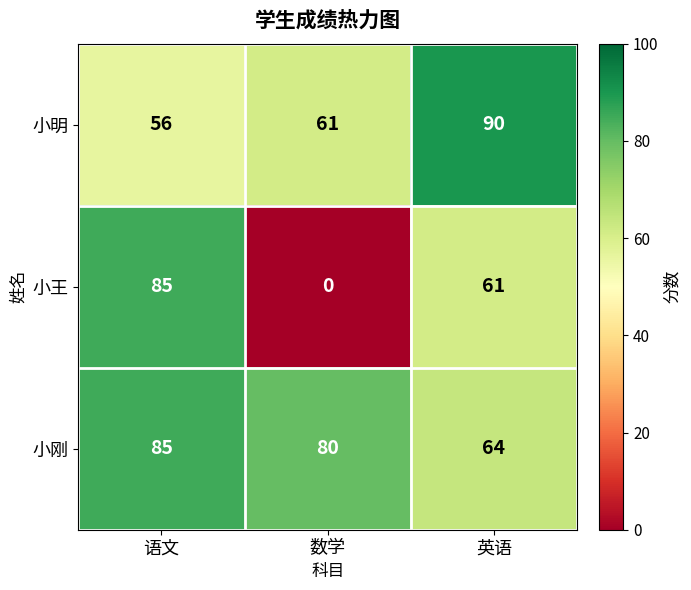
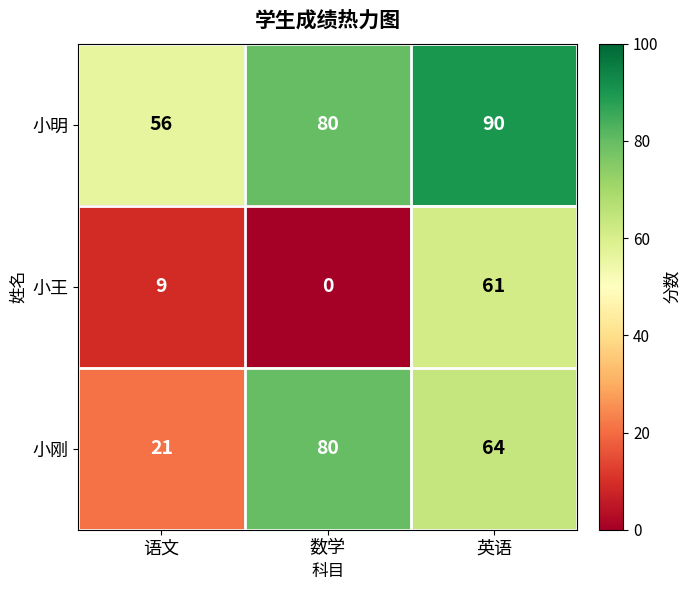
  {
    "小明": {
      "语文": 56,
-     "数学": 61,
+     "数学": 80,
      "英语": 90
    },
    "小王": {
-     "语文": 85,
+     "语文": 9,
      "数学": 0,
      "英语": 61
    },
    "小刚": {
-     "语文": 85,
+     "语文": 21,
      "数学": 80,
      "英语": 64
    }
  }
